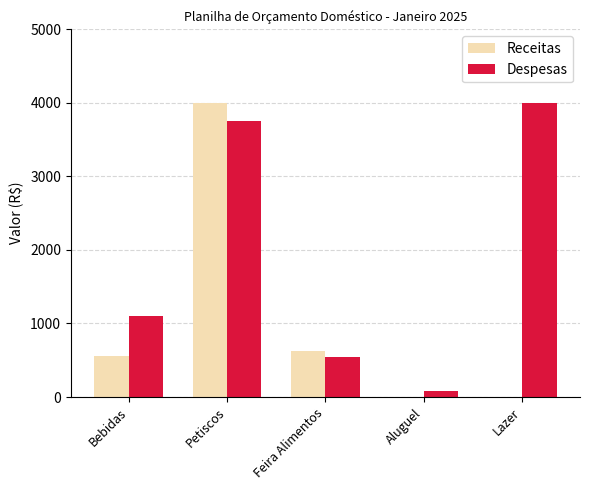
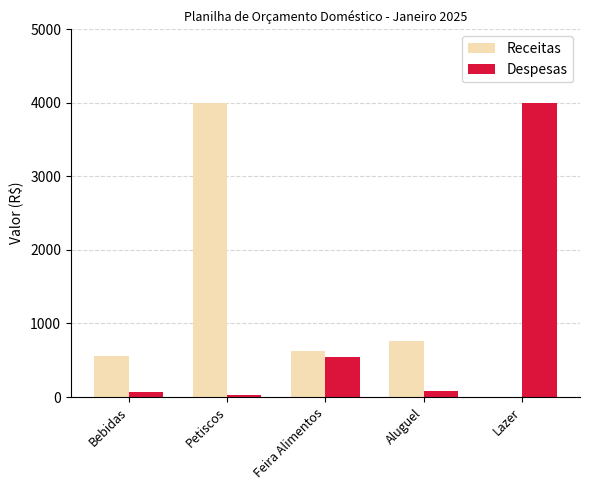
  {
    "Receitas": {
      "Bebidas": 600,
      "Petiscos": 4000,
      "Feira Alimentos": 600,
-     "Aluguel": 0,
+     "Aluguel": 800,
      "Lazer": 0
    },
    "Despesas": {
-     "Bebidas": 1100,
-     "Petiscos": 3800,
+     "Bebidas": 100,
+     "Petiscos": 0,
      "Feira Alimentos": 600,
      "Aluguel": 100,
      "Lazer": 4000
    }
  }
